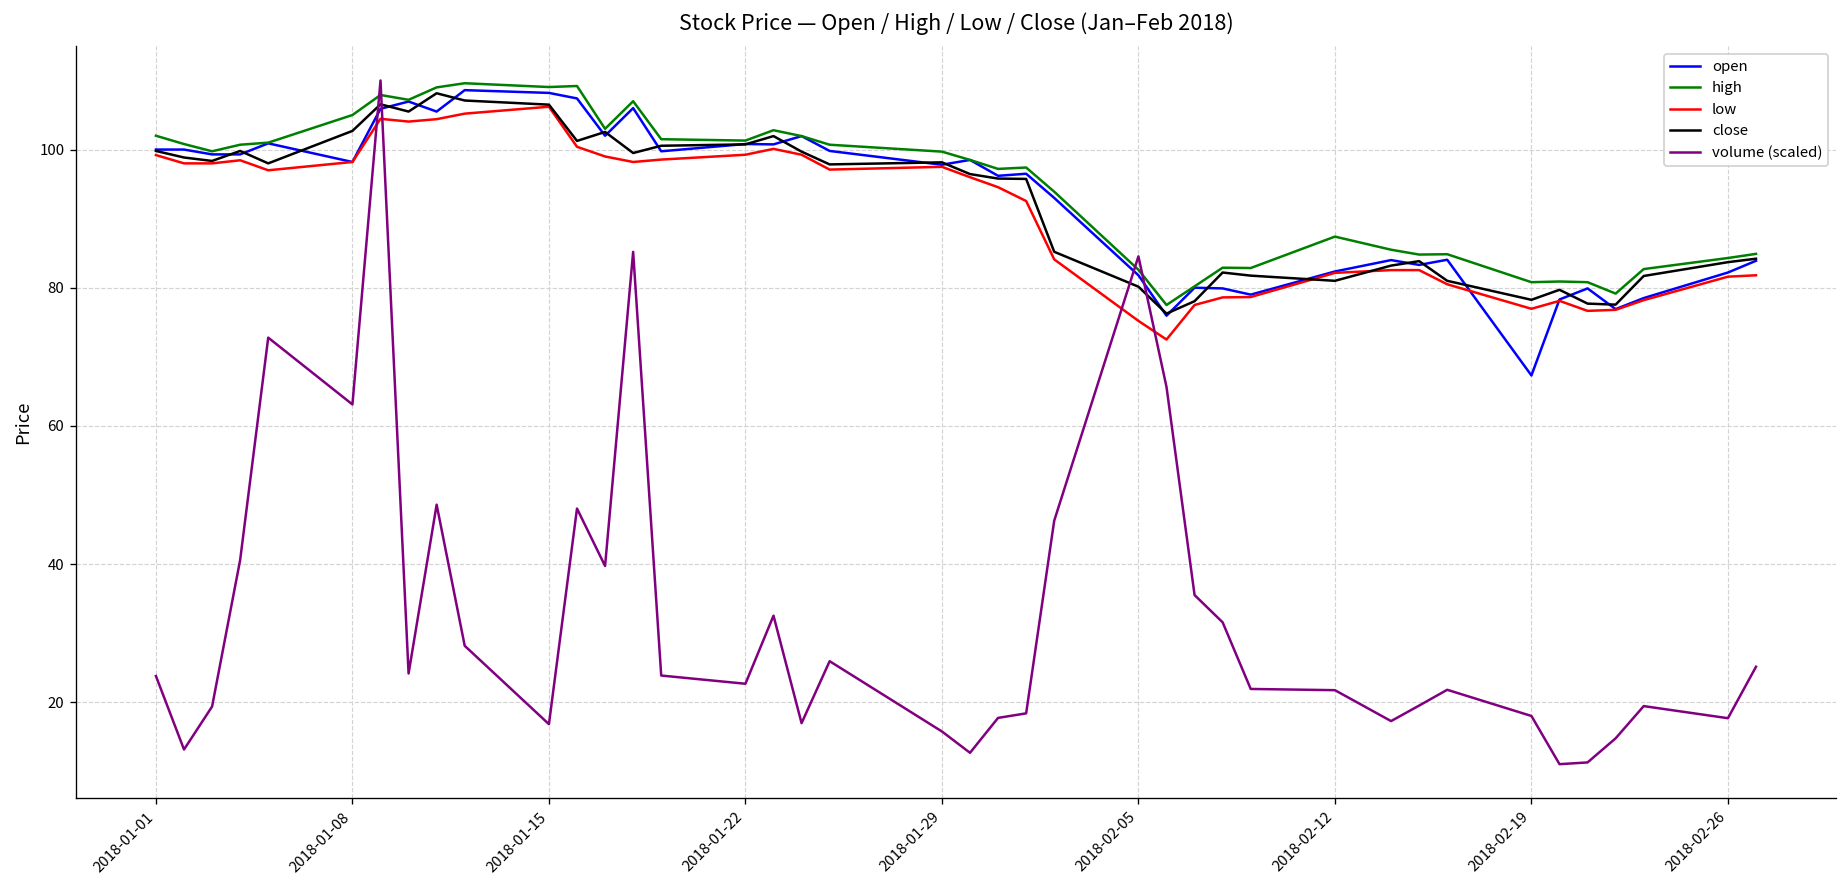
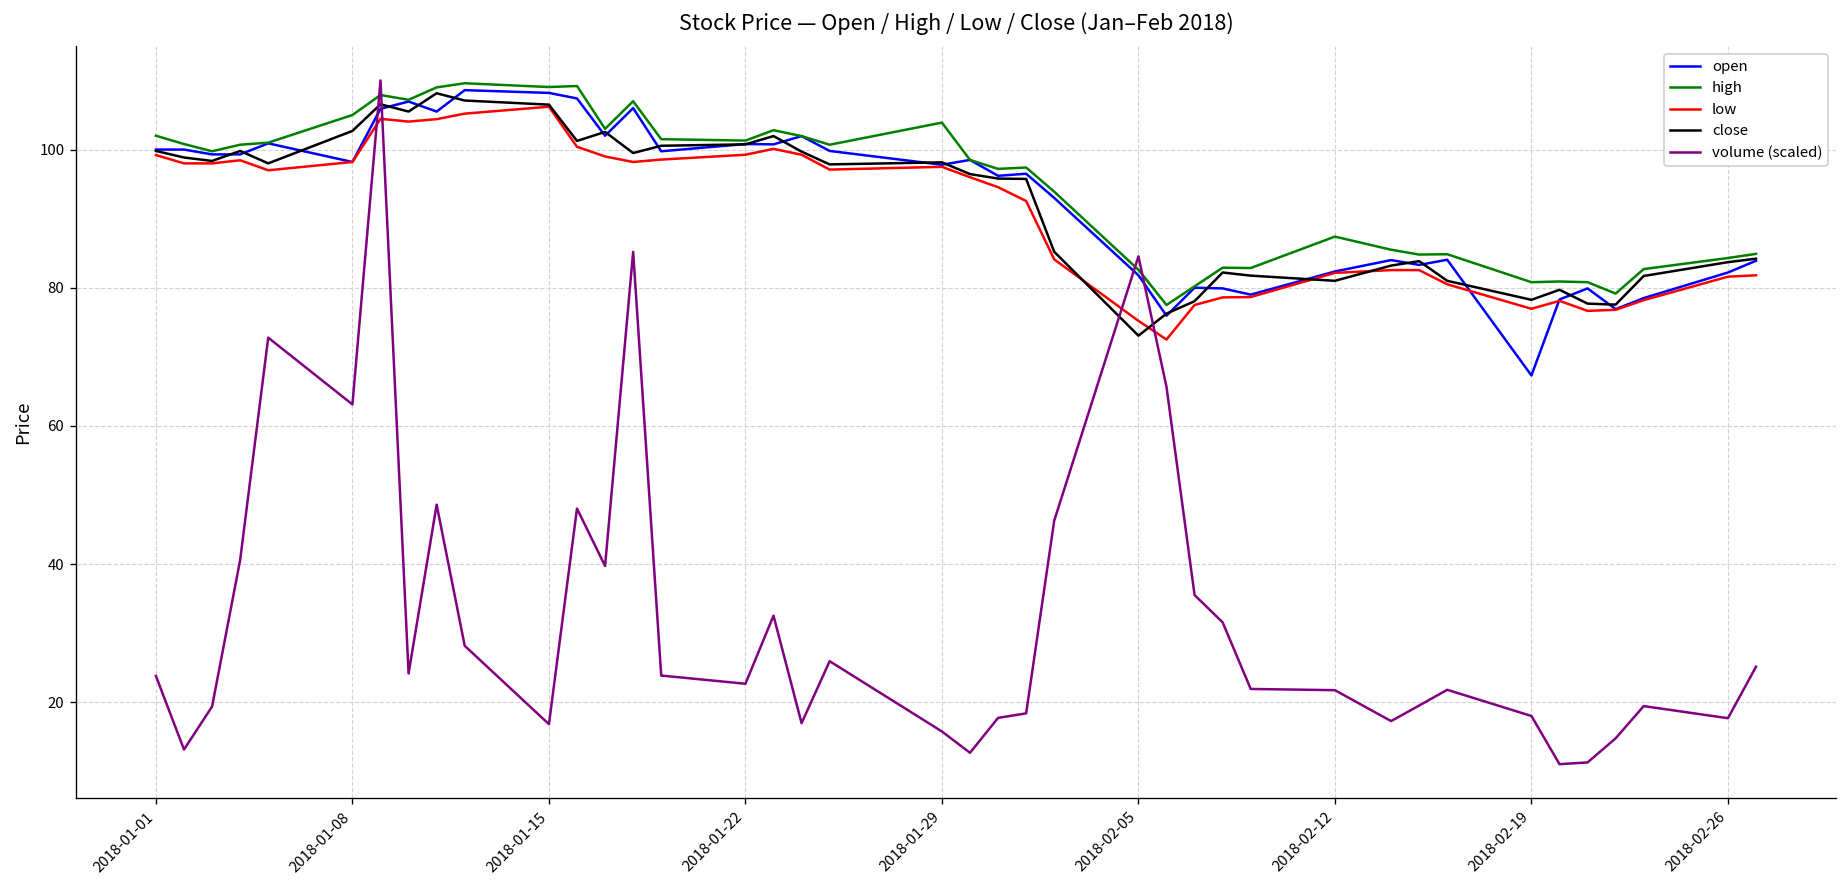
  {
    "open": {
      "2018-01-15": 108,
      "2018-02-05": 82,
      "2018-02-19": 67,
      "2018-02-26": 82
    },
    "high": {
      "2018-01-01": 102,
      "2018-01-08": 105,
      "2018-01-15": 109,
      "2018-01-22": 101,
-     "2018-01-29": 100,
+     "2018-01-29": 104,
      "2018-02-05": 83,
      "2018-02-12": 87,
      "2018-02-19": 81,
      "2018-02-26": 84
    },
    "low": {
      "2018-01-01": 99,
      "2018-01-22": 99,
      "2018-02-05": 75,
      "2018-02-19": 77,
      "2018-02-26": 82
    },
    "close": {
      "2018-01-08": 103,
-     "2018-02-05": 80,
+     "2018-02-05": 73,
      "2018-02-12": 81,
      "2018-02-19": 78,
      "2018-02-26": 84
    },
    "volume (scaled)": {
      "2018-01-01": 24,
      "2018-01-08": 63,
      "2018-01-15": 17,
      "2018-01-22": 23,
      "2018-01-29": 16,
      "2018-02-05": 85,
      "2018-02-12": 22,
      "2018-02-19": 18,
      "2018-02-26": 18
    }
  }
